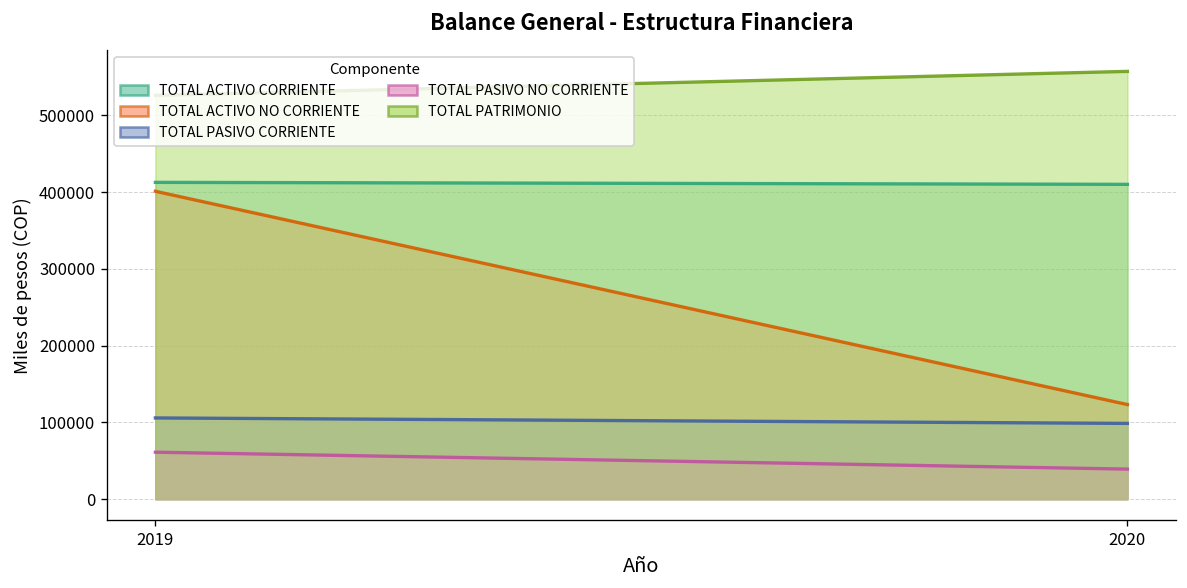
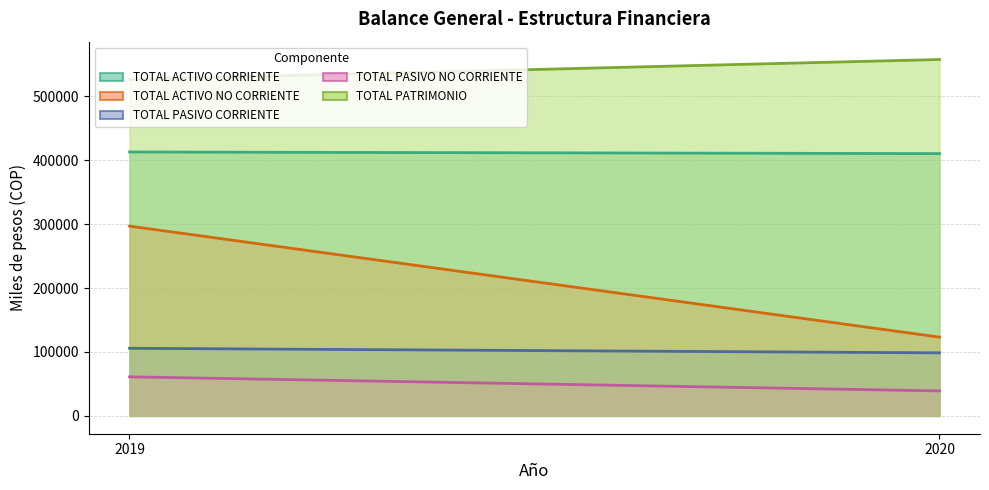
  {
    "TOTAL ACTIVO NO CORRIENTE": {
-     "2019": 400000,
+     "2019": 300000,
      "2020": 120000
    },
    "TOTAL PASIVO NO CORRIENTE": {
      "2019": 60000,
      "2020": 40000
    },
    "TOTAL PATRIMONIO": {
      "2020": 560000
    }
  }
